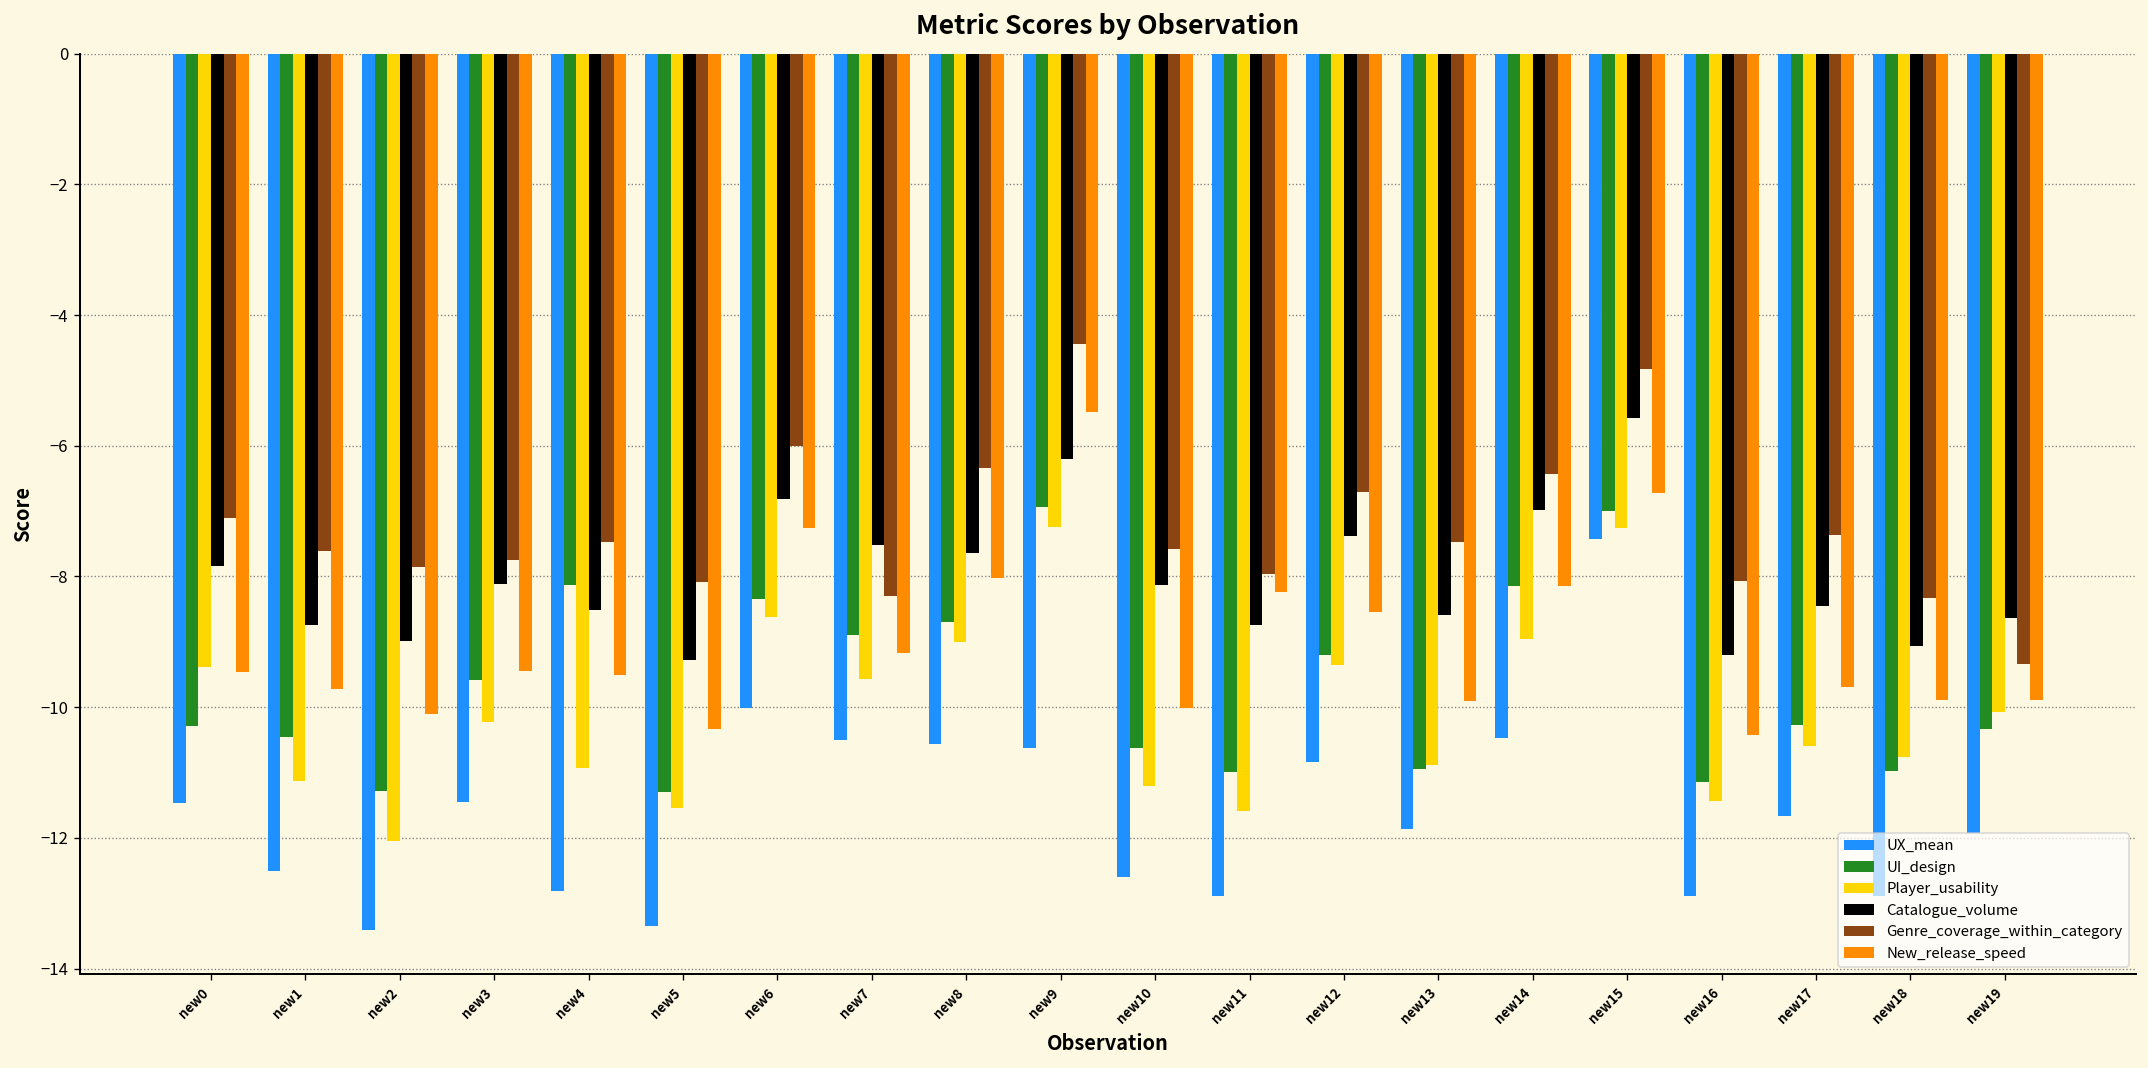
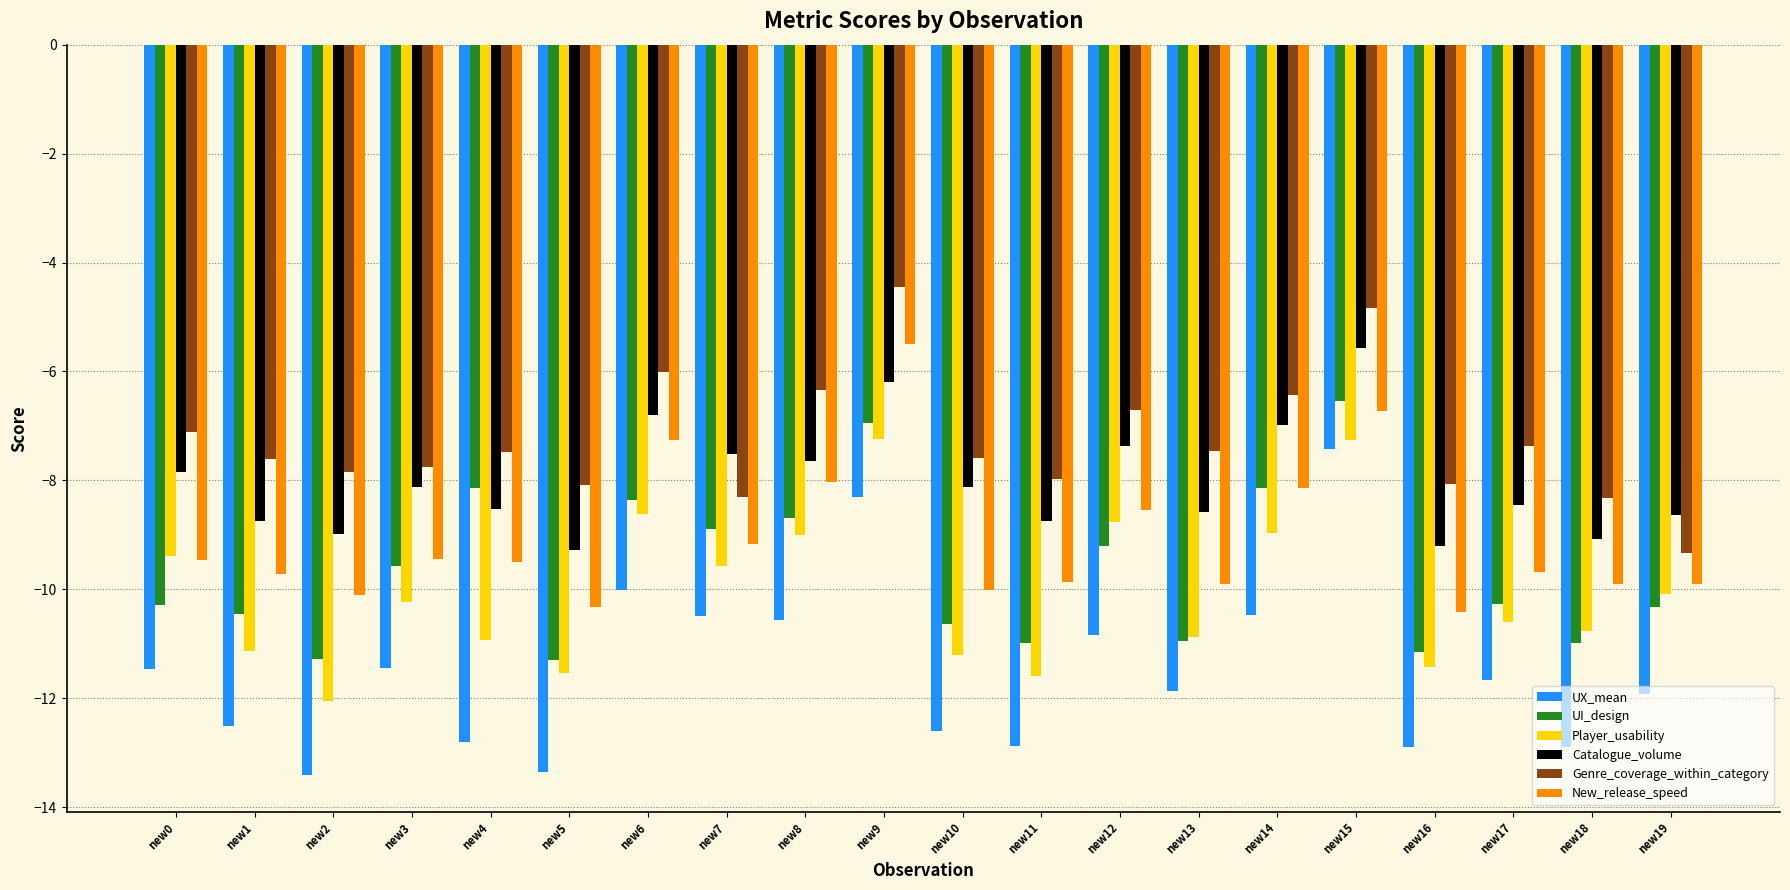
  {
    "UX_mean": {
      "new0": -11.5,
      "new1": -12.5,
      "new2": -13.4,
      "new3": -11.5,
      "new4": -12.8,
      "new5": -13.3,
      "new6": -10.0,
      "new7": -10.5,
      "new8": -10.6,
-     "new9": -10.6,
+     "new9": -8.3,
      "new10": -12.6,
      "new11": -12.9,
      "new12": -10.8,
      "new13": -11.9,
      "new14": -10.5,
      "new15": -7.4,
      "new16": -12.9,
      "new17": -11.7
    },
    "UI_design": {
      "new0": -10.3,
      "new1": -10.5,
      "new2": -11.3,
      "new3": -9.6,
      "new4": -8.1,
      "new5": -11.3,
      "new6": -8.4,
      "new7": -8.9,
      "new8": -8.7,
      "new9": -6.9,
      "new10": -10.6,
      "new11": -11.0,
      "new12": -9.2,
      "new13": -11.0,
      "new14": -8.1,
-     "new15": -7.0,
+     "new15": -6.5,
      "new16": -11.2,
      "new17": -10.3,
      "new18": -11.0,
      "new19": -10.3
    },
    "Player_usability": {
      "new0": -9.4,
      "new1": -11.1,
      "new2": -12.0,
      "new3": -10.2,
      "new4": -10.9,
      "new5": -11.5,
      "new6": -8.6,
      "new7": -9.6,
      "new8": -9.0,
      "new9": -7.2,
      "new10": -11.2,
      "new11": -11.6,
-     "new12": -9.4,
+     "new12": -8.8,
      "new13": -10.9,
      "new14": -9.0,
      "new15": -7.3,
      "new16": -11.4,
      "new17": -10.6,
      "new18": -10.8,
      "new19": -10.1
    },
    "Catalogue_volume": {
      "new0": -7.8,
      "new1": -8.8,
      "new2": -9.0,
      "new3": -8.1,
      "new4": -8.5,
      "new5": -9.3,
      "new6": -6.8,
      "new7": -7.5,
      "new8": -7.6,
      "new9": -6.2,
      "new10": -8.1,
      "new11": -8.7,
      "new12": -7.4,
      "new13": -8.6,
      "new14": -7.0,
      "new15": -5.6,
      "new16": -9.2,
      "new17": -8.4,
      "new18": -9.1,
      "new19": -8.6
    },
    "Genre_coverage_within_category": {
      "new0": -7.1,
      "new1": -7.6,
      "new2": -7.9,
      "new3": -7.7,
      "new4": -7.5,
      "new5": -8.1,
      "new6": -6.0,
      "new7": -8.3,
      "new8": -6.3,
      "new9": -4.4,
      "new10": -7.6,
      "new11": -8.0,
      "new12": -6.7,
      "new13": -7.5,
      "new14": -6.4,
      "new15": -4.8,
      "new16": -8.1,
      "new17": -7.4,
      "new18": -8.3,
      "new19": -9.3
    },
    "New_release_speed": {
      "new0": -9.5,
      "new1": -9.7,
      "new2": -10.1,
      "new3": -9.4,
      "new4": -9.5,
      "new5": -10.3,
      "new6": -7.3,
      "new7": -9.2,
      "new8": -8.0,
      "new9": -5.5,
      "new10": -10.0,
-     "new11": -8.2,
+     "new11": -9.9,
      "new12": -8.6,
      "new13": -9.9,
      "new14": -8.1,
      "new15": -6.7,
      "new16": -10.4,
      "new17": -9.7,
      "new18": -9.9,
      "new19": -9.9
    }
  }
